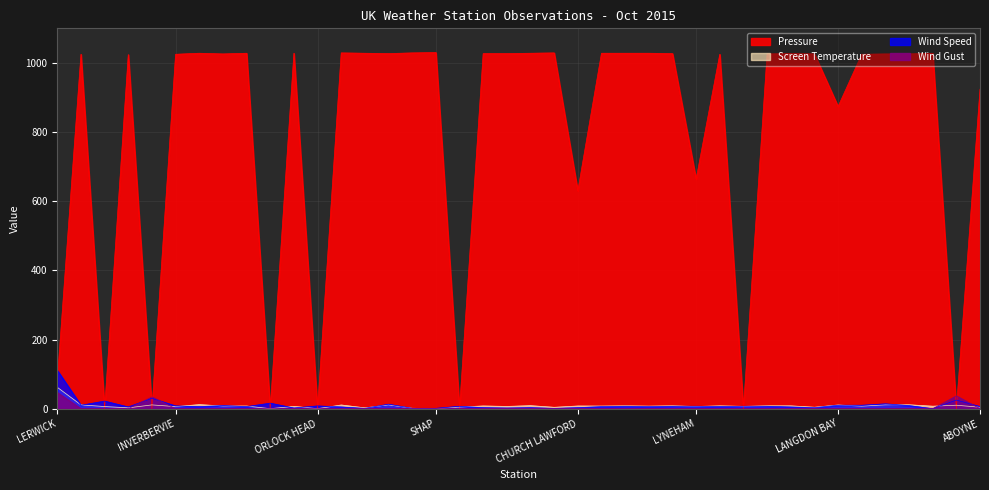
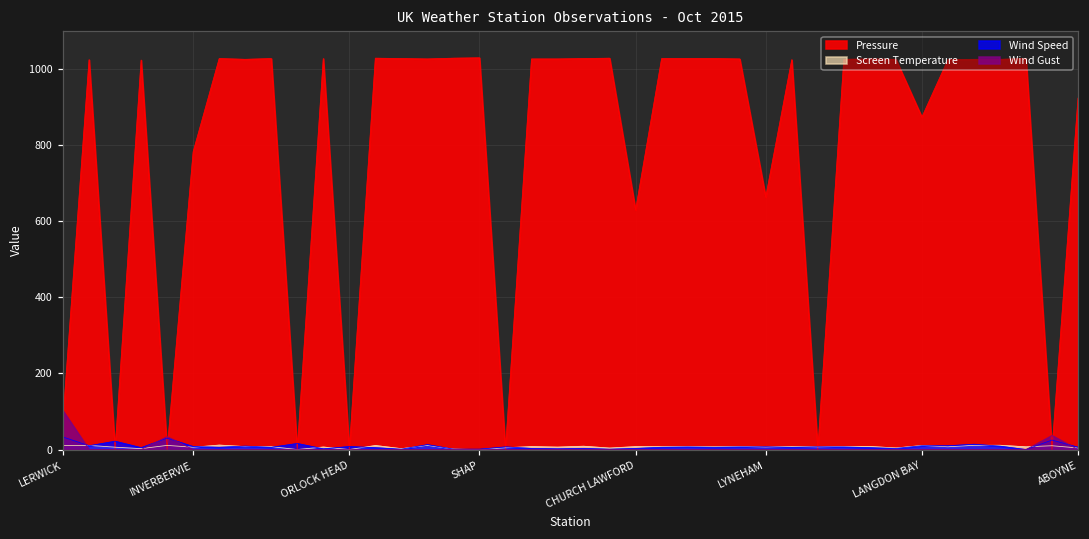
  {
    "Pressure": {
      "LERWICK": 80,
-     "INVERBERVIE": 1030,
+     "INVERBERVIE": 780,
      "SHAP": 1030,
      "CHURCH LAWFORD": 630,
      "LYNEHAM": 660,
      "LANGDON BAY": 870,
      "ABOYNE": 920
    },
    "Screen Temperature": {
-     "LERWICK": 60
+     "LERWICK": 10
    },
    "Wind Speed": {
-     "LERWICK": 110,
+     "LERWICK": 30,
      "ORLOCK HEAD": 10
    },
    "Wind Gust": {
-     "LERWICK": 50,
+     "LERWICK": 100,
      "LANGDON BAY": 0
    }
  }
